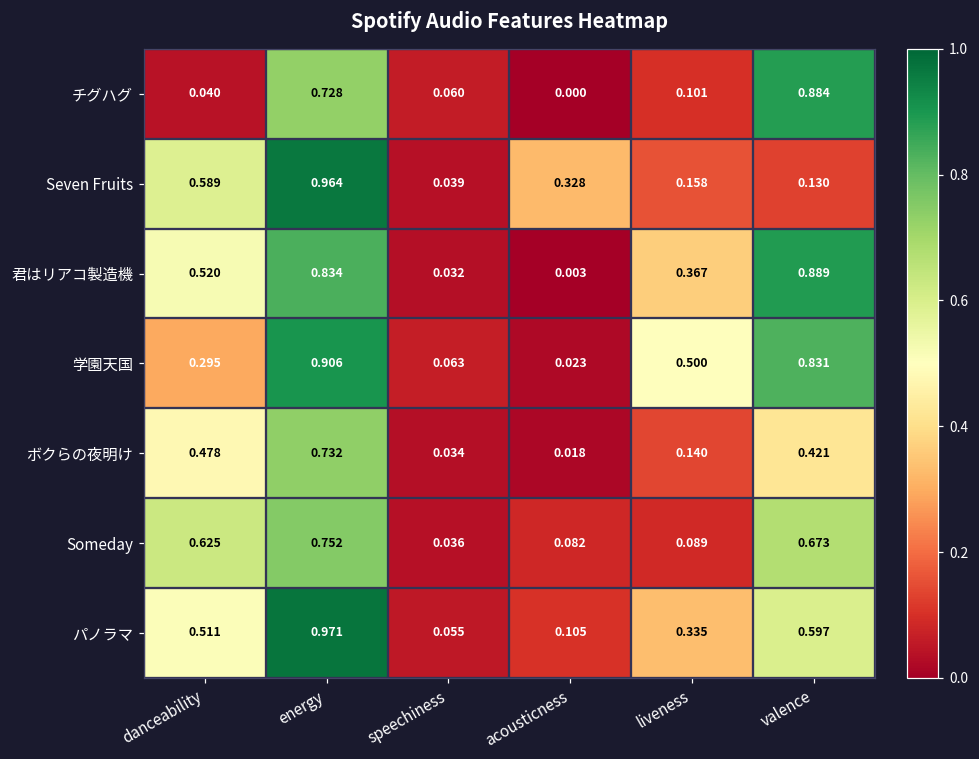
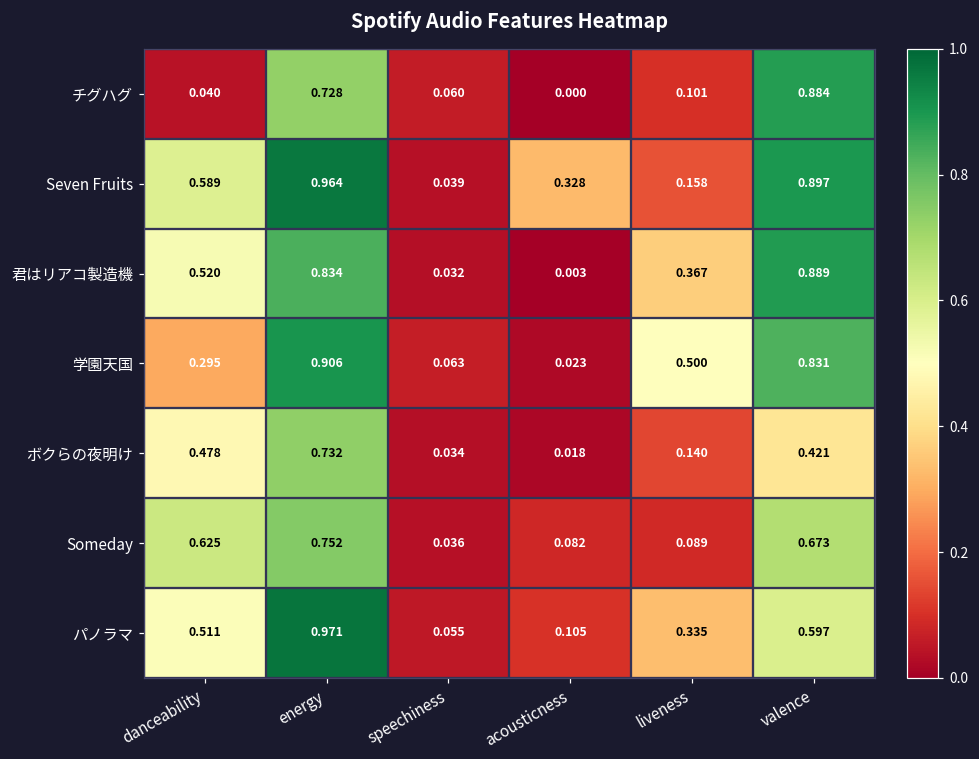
  {
    "チグハグ": {
      "danceability": 0.040,
      "energy": 0.728,
      "speechiness": 0.060,
      "acousticness": 0.000,
      "liveness": 0.101,
      "valence": 0.884
    },
    "Seven Fruits": {
      "danceability": 0.589,
      "energy": 0.964,
      "speechiness": 0.039,
      "acousticness": 0.328,
      "liveness": 0.158,
-     "valence": 0.130
+     "valence": 0.897
    },
    "君はリアコ製造機": {
      "danceability": 0.520,
      "energy": 0.834,
      "speechiness": 0.032,
      "acousticness": 0.003,
      "liveness": 0.367,
      "valence": 0.889
    },
    "学園天国": {
      "danceability": 0.295,
      "energy": 0.906,
      "speechiness": 0.063,
      "acousticness": 0.023,
      "liveness": 0.500,
      "valence": 0.831
    },
    "ボクらの夜明け": {
      "danceability": 0.478,
      "energy": 0.732,
      "speechiness": 0.034,
      "acousticness": 0.018,
      "liveness": 0.140,
      "valence": 0.421
    },
    "Someday": {
      "danceability": 0.625,
      "energy": 0.752,
      "speechiness": 0.036,
      "acousticness": 0.082,
      "liveness": 0.089,
      "valence": 0.673
    },
    "パノラマ": {
      "danceability": 0.511,
      "energy": 0.971,
      "speechiness": 0.055,
      "acousticness": 0.105,
      "liveness": 0.335,
      "valence": 0.597
    }
  }
